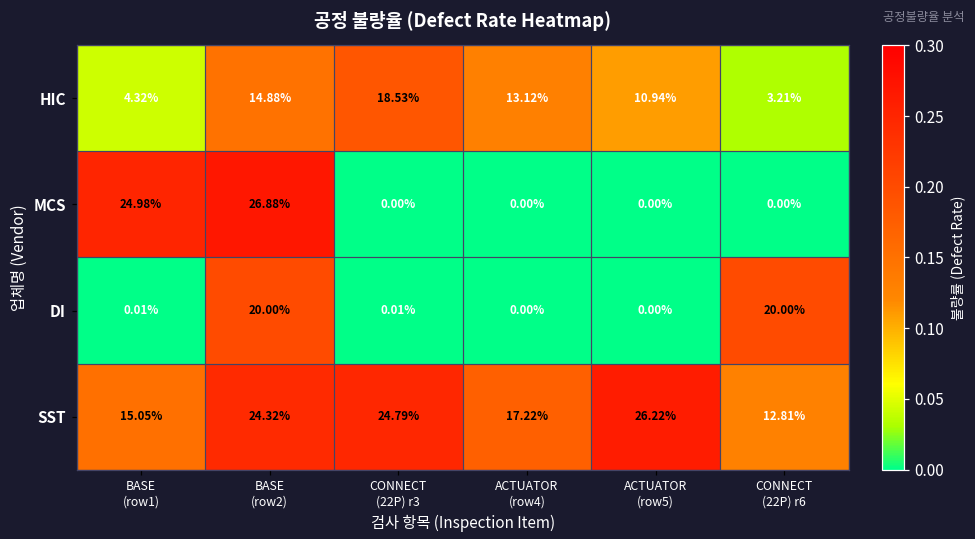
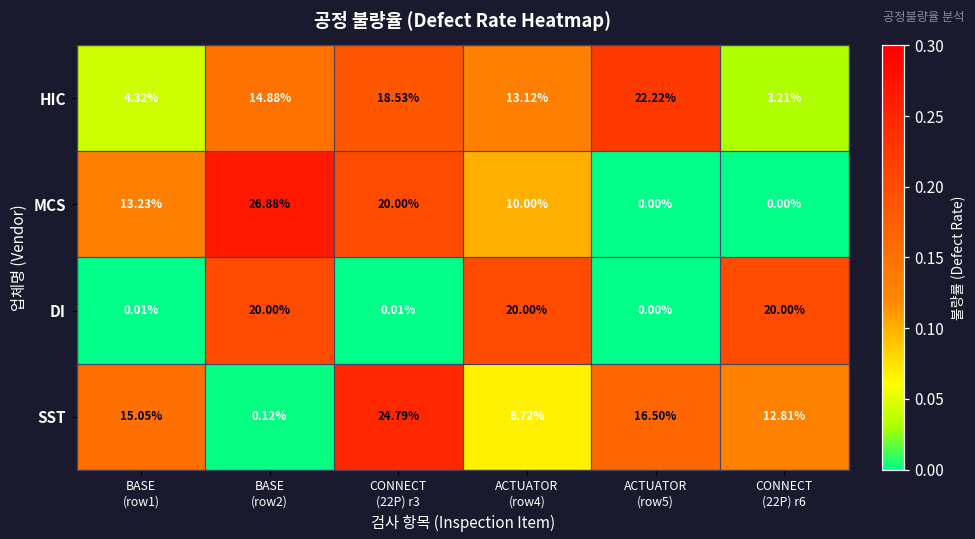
  {
    "HIC": {
      "BASE (row1)": "4.32%",
      "BASE (row2)": "14.88%",
      "CONNECT (22P) r3": "18.53%",
      "ACTUATOR (row4)": "13.12%",
-     "ACTUATOR (row5)": "10.94%",
+     "ACTUATOR (row5)": "22.22%",
      "CONNECT (22P) r6": "3.21%"
    },
    "MCS": {
-     "BASE (row1)": "24.98%",
+     "BASE (row1)": "13.23%",
      "BASE (row2)": "26.88%",
-     "CONNECT (22P) r3": "0.00%",
-     "ACTUATOR (row4)": "0.00%",
+     "CONNECT (22P) r3": "20.00%",
+     "ACTUATOR (row4)": "10.00%",
      "ACTUATOR (row5)": "0.00%",
      "CONNECT (22P) r6": "0.00%"
    },
    "DI": {
      "BASE (row1)": "0.01%",
      "BASE (row2)": "20.00%",
      "CONNECT (22P) r3": "0.01%",
-     "ACTUATOR (row4)": "0.00%",
+     "ACTUATOR (row4)": "20.00%",
      "ACTUATOR (row5)": "0.00%",
      "CONNECT (22P) r6": "20.00%"
    },
    "SST": {
      "BASE (row1)": "15.05%",
-     "BASE (row2)": "24.32%",
+     "BASE (row2)": "0.12%",
      "CONNECT (22P) r3": "24.79%",
-     "ACTUATOR (row4)": "17.22%",
-     "ACTUATOR (row5)": "26.22%",
+     "ACTUATOR (row4)": "6.72%",
+     "ACTUATOR (row5)": "16.50%",
      "CONNECT (22P) r6": "12.81%"
    }
  }
